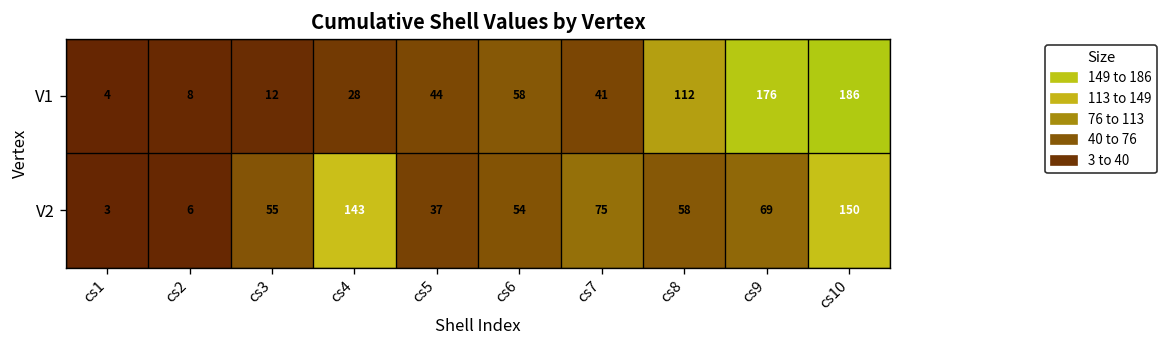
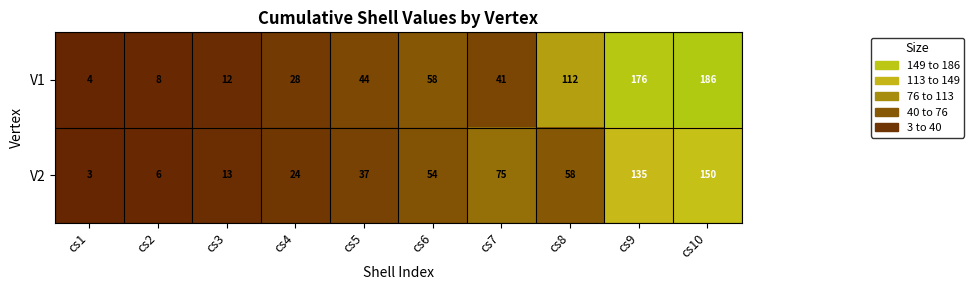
  {
    "V1": {
      "cs1": 4,
      "cs2": 8,
      "cs3": 12,
      "cs4": 28,
      "cs5": 44,
      "cs6": 58,
      "cs7": 41,
      "cs8": 112,
      "cs9": 176,
      "cs10": 186
    },
    "V2": {
      "cs1": 3,
      "cs2": 6,
-     "cs3": 55,
-     "cs4": 143,
+     "cs3": 13,
+     "cs4": 24,
      "cs5": 37,
      "cs6": 54,
      "cs7": 75,
      "cs8": 58,
-     "cs9": 69,
+     "cs9": 135,
      "cs10": 150
    }
  }
